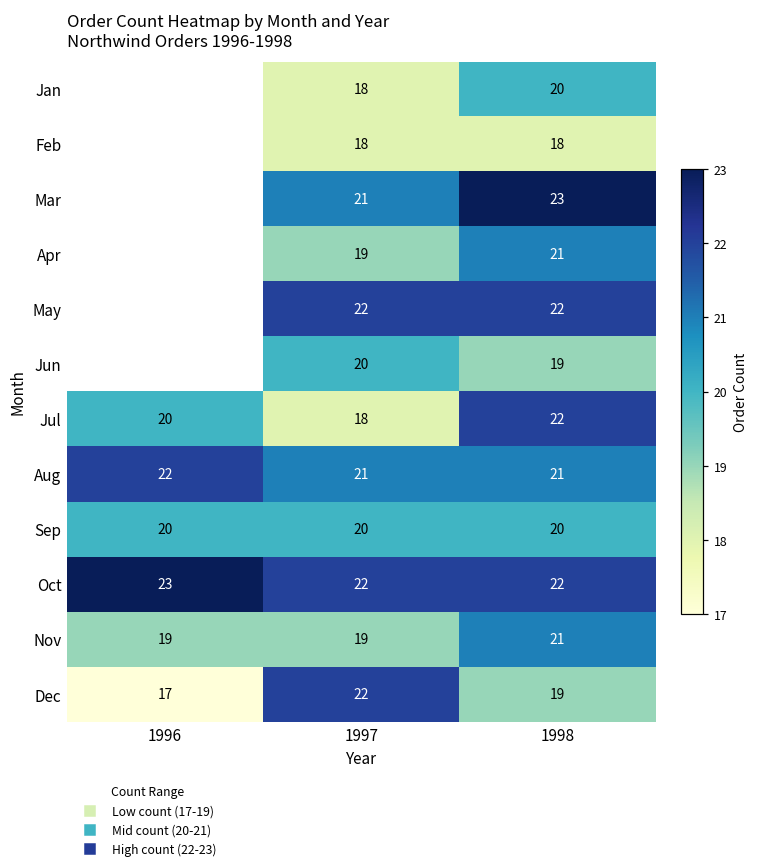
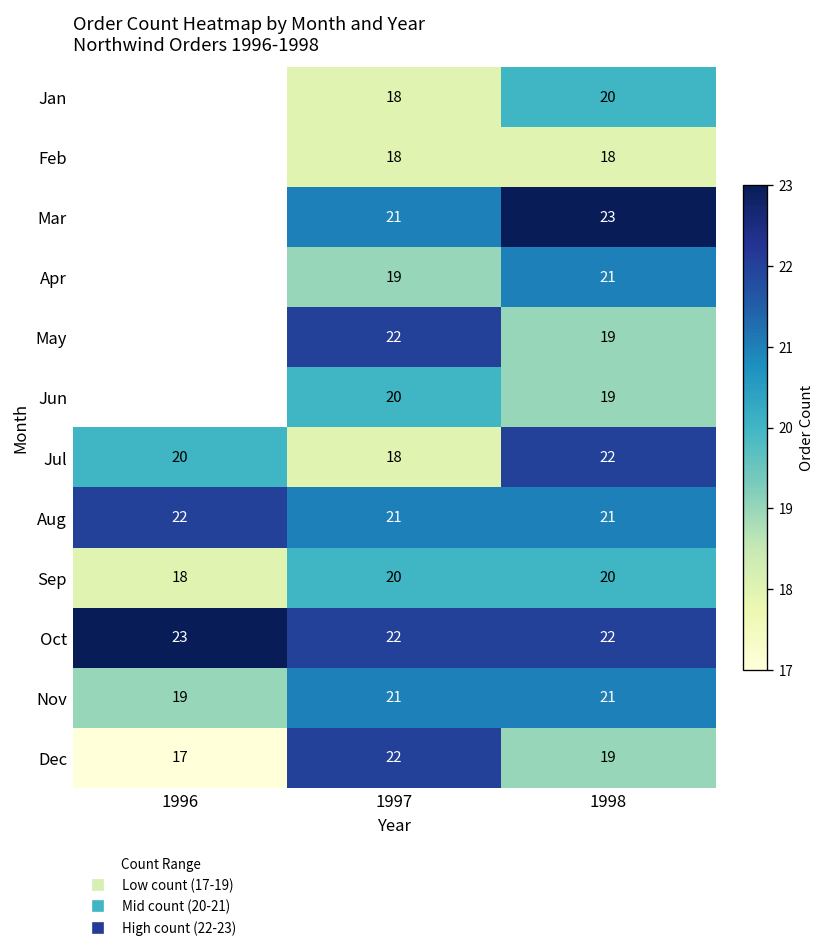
  {
    "Jan": {
      "1997": 18,
      "1998": 20
    },
    "Feb": {
      "1997": 18,
      "1998": 18
    },
    "Mar": {
      "1997": 21,
      "1998": 23
    },
    "Apr": {
      "1997": 19,
      "1998": 21
    },
    "May": {
      "1997": 22,
-     "1998": 22
+     "1998": 19
    },
    "Jun": {
      "1997": 20,
      "1998": 19
    },
    "Jul": {
      "1996": 20,
      "1997": 18,
      "1998": 22
    },
    "Aug": {
      "1996": 22,
      "1997": 21,
      "1998": 21
    },
    "Sep": {
-     "1996": 20,
+     "1996": 18,
      "1997": 20,
      "1998": 20
    },
    "Oct": {
      "1996": 23,
      "1997": 22,
      "1998": 22
    },
    "Nov": {
      "1996": 19,
-     "1997": 19,
+     "1997": 21,
      "1998": 21
    },
    "Dec": {
      "1996": 17,
      "1997": 22,
      "1998": 19
    }
  }
